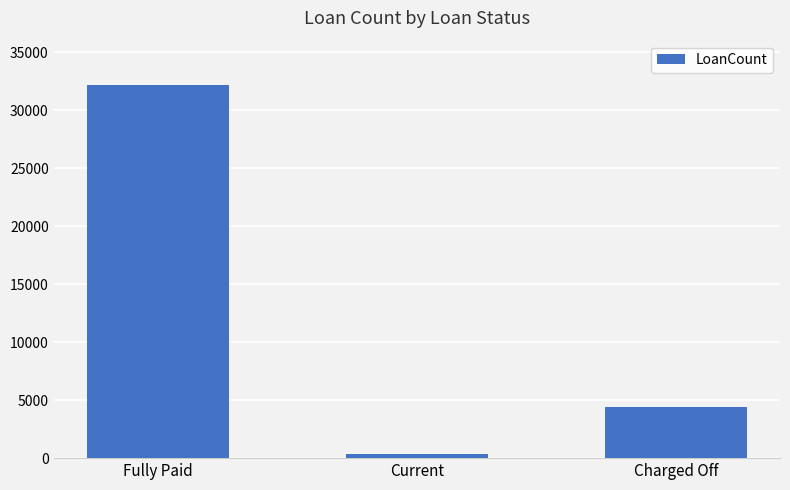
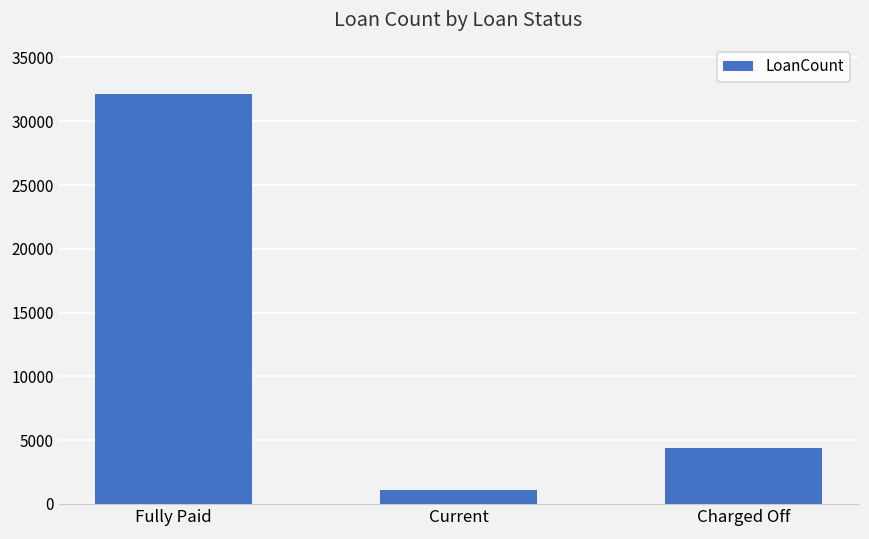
  {
    "Fully Paid": 32100,
-   "Current": 400,
+   "Current": 1100,
    "Charged Off": 4400
  }
